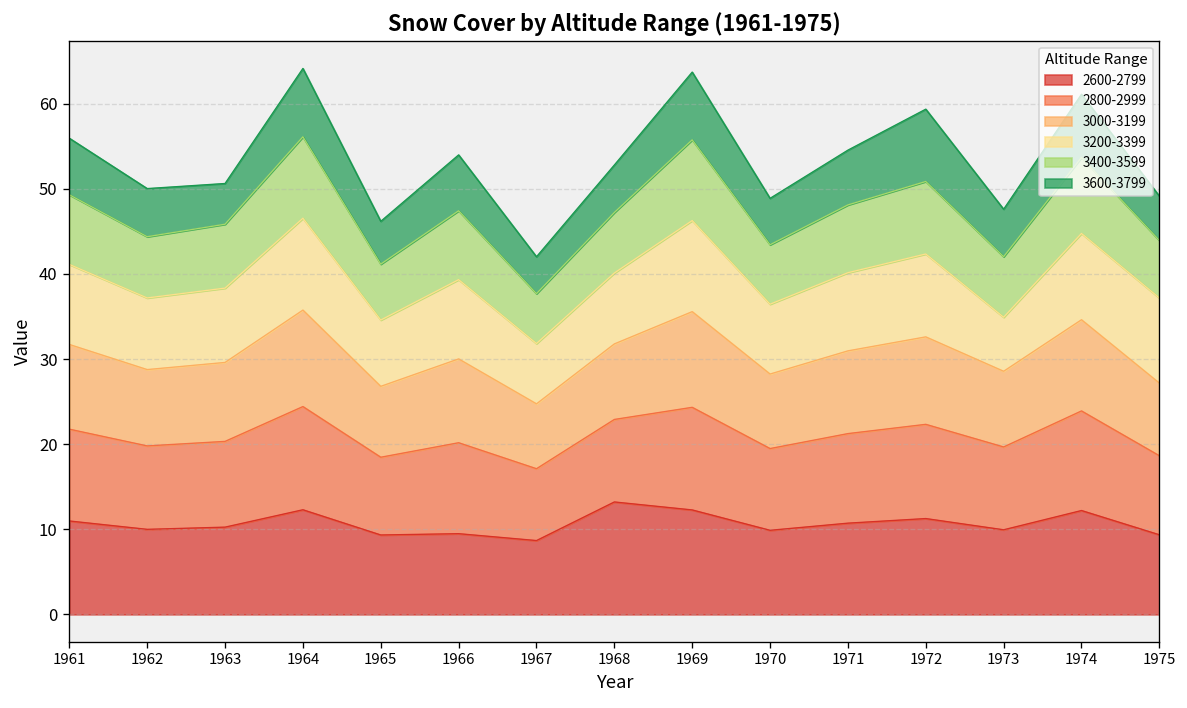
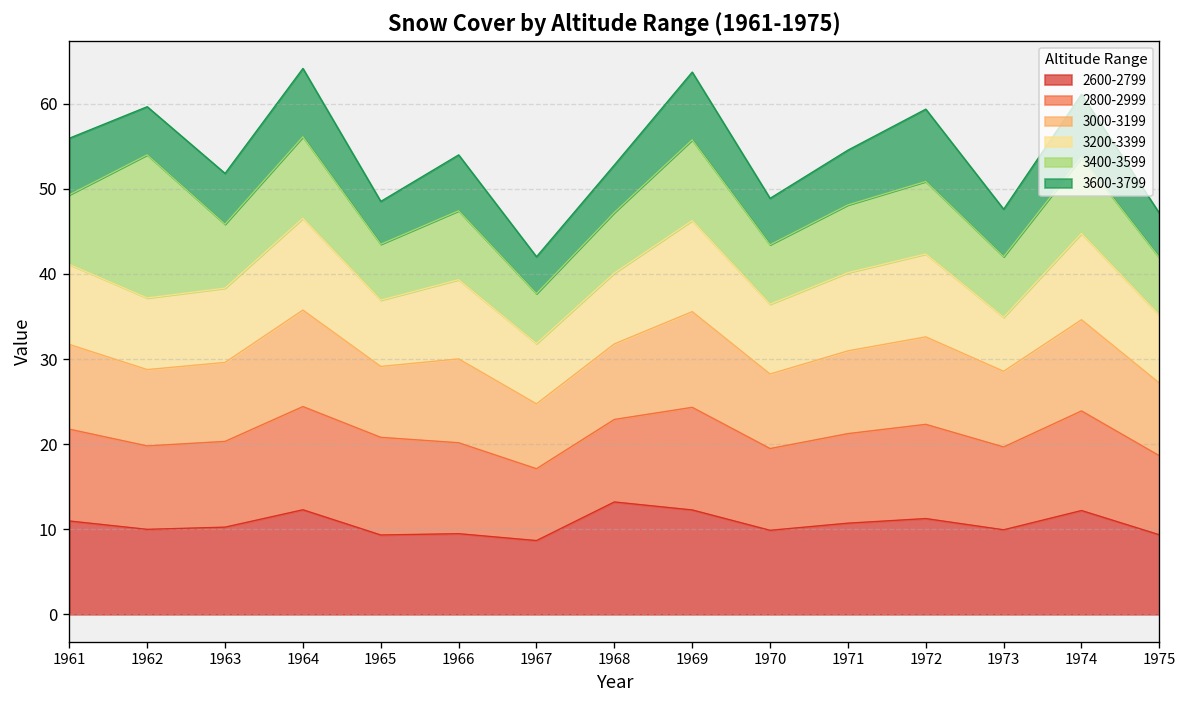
  {
    "2600-2799": {
      "1961": 11,
      "1962": 10,
      "1963": 10,
      "1964": 12,
      "1965": 9,
      "1966": 9,
      "1967": 9,
      "1968": 13,
      "1969": 12,
      "1970": 10,
      "1971": 11,
      "1972": 11,
      "1973": 10,
      "1974": 12,
      "1975": 9
    },
    "2800-2999": {
      "1961": 11,
      "1962": 10,
      "1963": 10,
      "1964": 12,
-     "1965": 9,
+     "1965": 11,
      "1966": 11,
      "1967": 8,
      "1968": 10,
      "1969": 12,
      "1970": 10,
      "1971": 11,
      "1972": 11,
      "1973": 10,
      "1974": 12,
      "1975": 9
    },
    "3000-3199": {
      "1961": 10,
      "1962": 9,
      "1963": 9,
      "1964": 11,
      "1965": 8,
      "1966": 10,
      "1967": 8,
      "1968": 9,
      "1969": 11,
      "1970": 9,
      "1971": 10,
      "1972": 10,
      "1973": 9,
      "1974": 11,
      "1975": 9
    },
    "3200-3399": {
      "1961": 9,
      "1962": 8,
      "1963": 9,
      "1964": 11,
      "1965": 8,
      "1966": 9,
      "1967": 7,
      "1968": 8,
      "1969": 11,
      "1970": 8,
      "1971": 9,
      "1972": 10,
      "1973": 6,
      "1974": 10,
-     "1975": 10
+     "1975": 8
    },
    "3400-3599": {
      "1961": 8,
-     "1962": 7,
+     "1962": 17,
      "1963": 8,
      "1964": 10,
      "1965": 7,
      "1966": 8,
      "1967": 6,
      "1968": 7,
      "1969": 9,
      "1970": 7,
      "1971": 8,
      "1972": 9,
      "1973": 7,
      "1975": 7
    },
    "3600-3799": {
      "1961": 7,
      "1962": 6,
-     "1963": 5,
+     "1963": 6,
      "1964": 8,
      "1965": 5,
      "1966": 7,
      "1967": 4,
      "1968": 6,
      "1969": 8,
      "1970": 5,
      "1971": 6,
      "1972": 8,
      "1973": 6,
      "1975": 5
    }
  }
